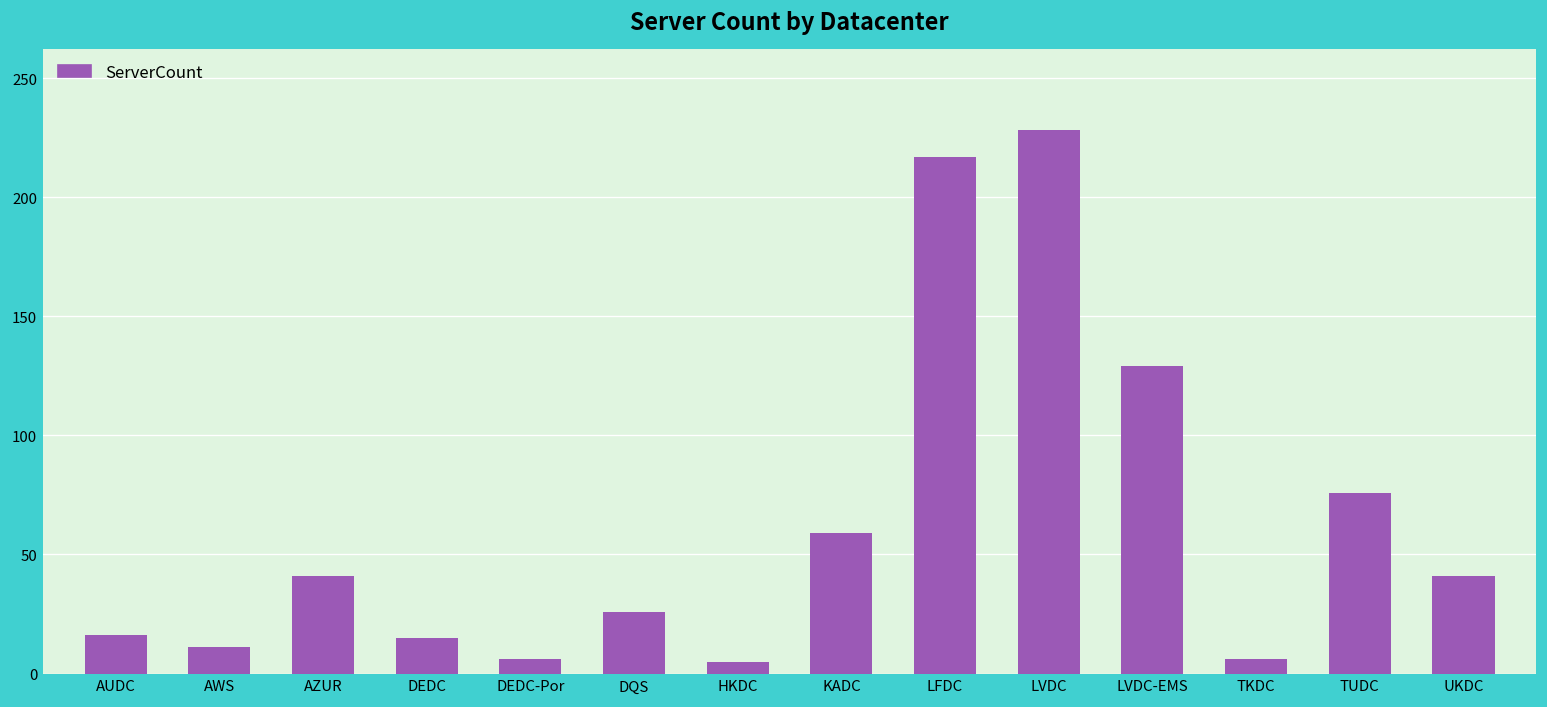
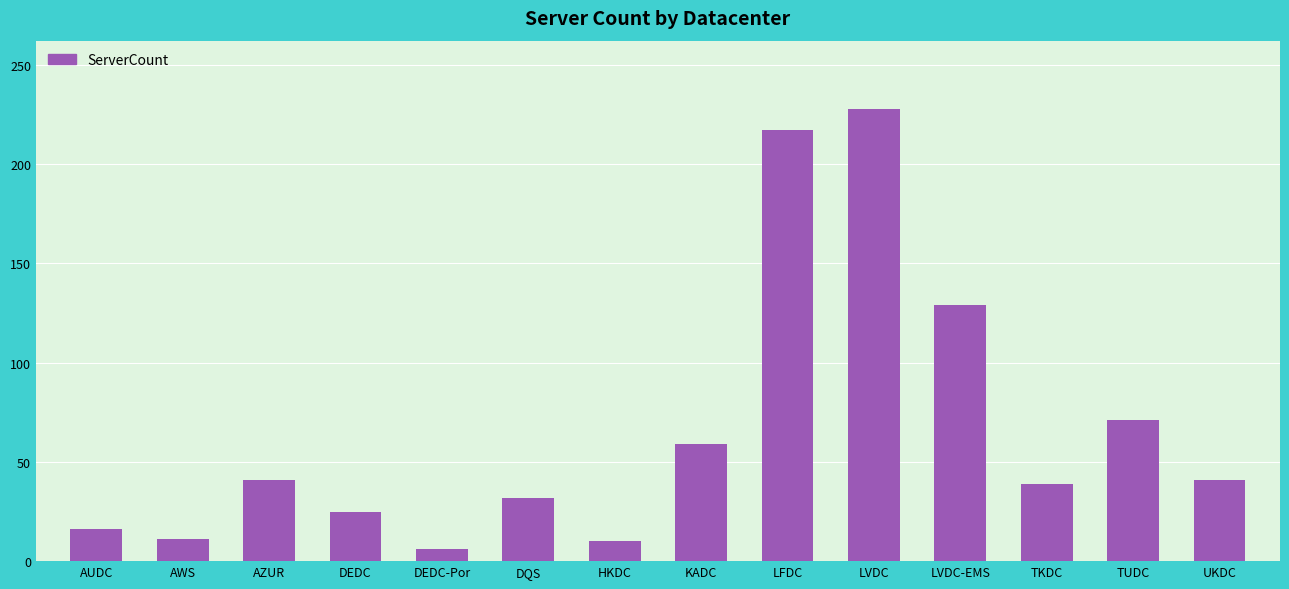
  {
    "AUDC": 16,
    "AWS": 11,
    "AZUR": 41,
-   "DEDC": 15,
+   "DEDC": 25,
    "DEDC-Por": 6,
-   "DQS": 26,
-   "HKDC": 5,
+   "DQS": 32,
+   "HKDC": 10,
    "KADC": 59,
    "LFDC": 217,
    "LVDC": 228,
    "LVDC-EMS": 129,
-   "TKDC": 6,
-   "TUDC": 76,
+   "TKDC": 39,
+   "TUDC": 71,
    "UKDC": 41
  }
